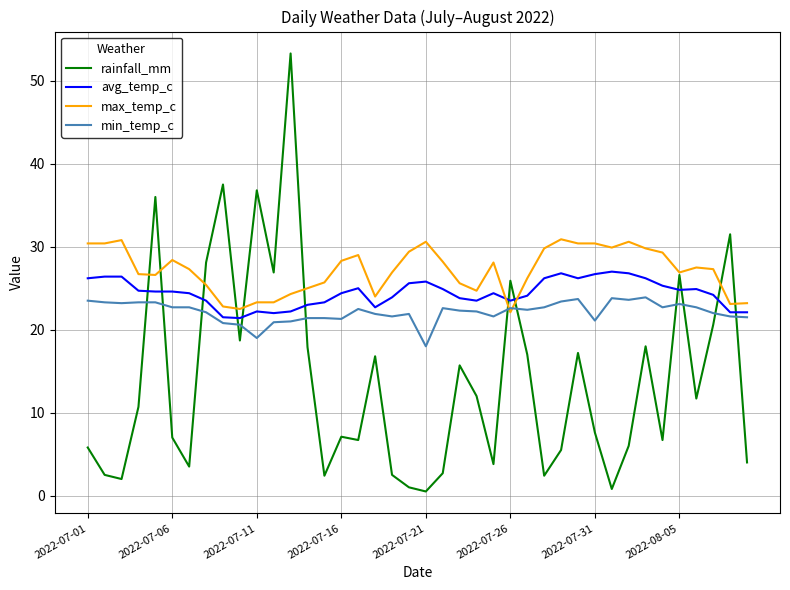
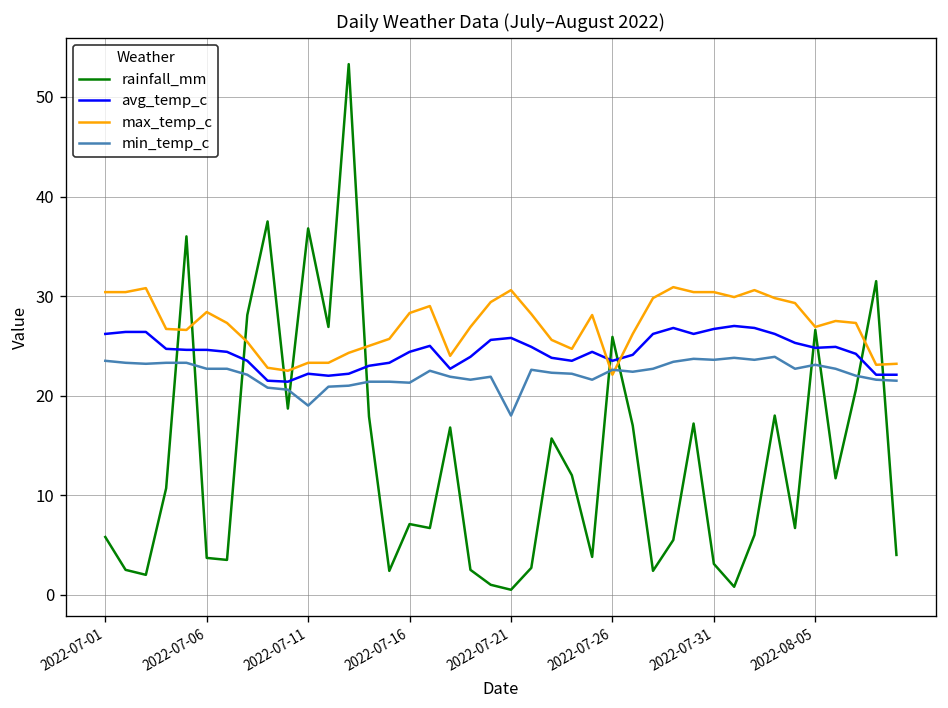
  {
    "rainfall_mm": {
      "2022-07-01": 6,
-     "2022-07-06": 7,
+     "2022-07-06": 4,
      "2022-07-11": 37,
      "2022-07-16": 7,
      "2022-07-21": 1,
      "2022-07-26": 26,
-     "2022-07-31": 8
+     "2022-07-31": 3
    },
    "avg_temp_c": {
      "2022-07-01": 26,
      "2022-07-06": 25,
      "2022-07-11": 22,
      "2022-07-16": 24,
      "2022-07-21": 26,
      "2022-07-26": 24,
      "2022-07-31": 27,
      "2022-08-05": 25
    },
    "max_temp_c": {
      "2022-07-01": 30,
      "2022-07-06": 28,
      "2022-07-11": 23,
      "2022-07-16": 28,
      "2022-07-21": 31,
      "2022-07-26": 22,
      "2022-07-31": 30
    },
    "min_temp_c": {
      "2022-07-01": 24,
      "2022-07-06": 23,
      "2022-07-11": 19,
      "2022-07-16": 21,
      "2022-07-21": 18,
      "2022-07-26": 23,
-     "2022-07-31": 21,
+     "2022-07-31": 24,
      "2022-08-05": 23
    }
  }
